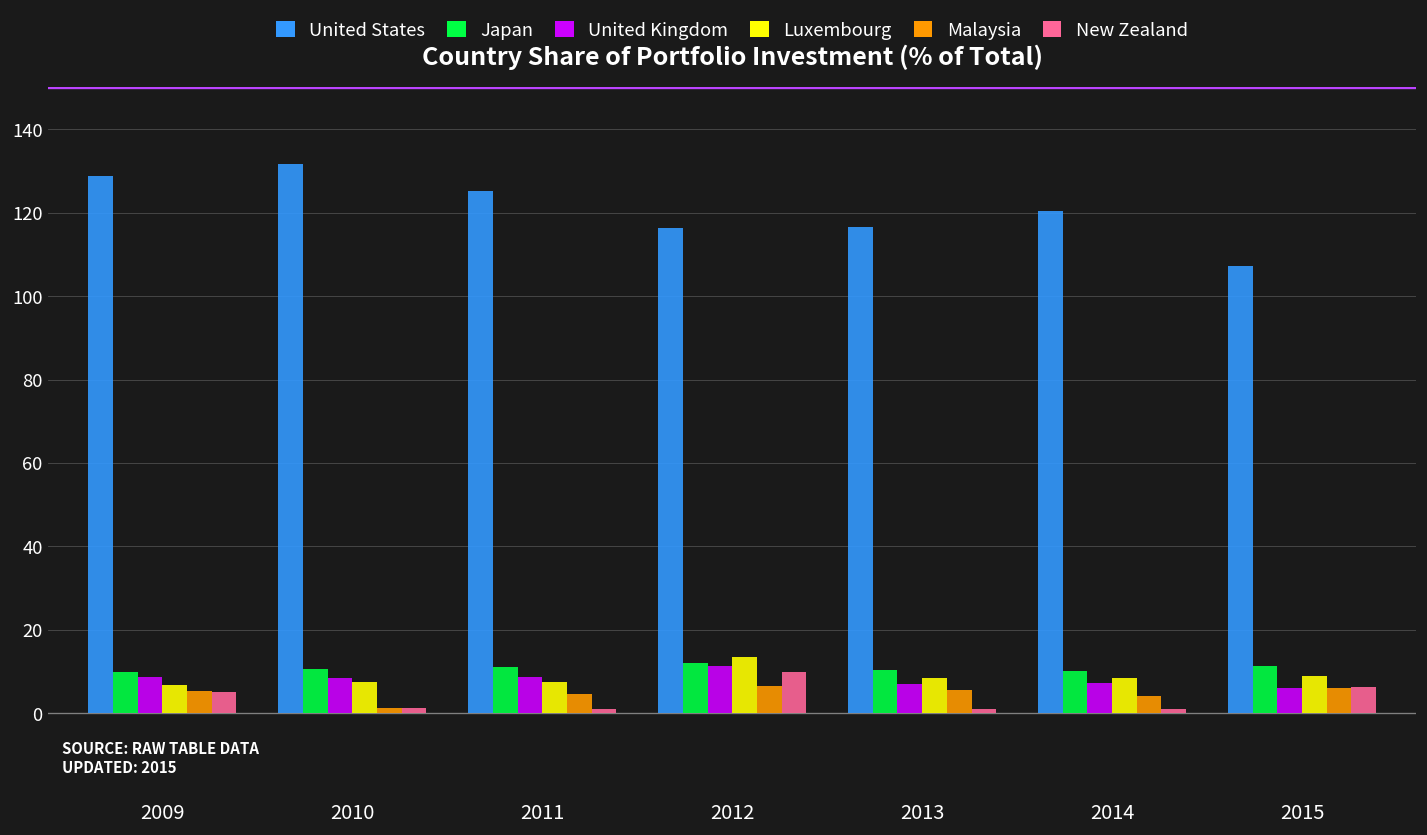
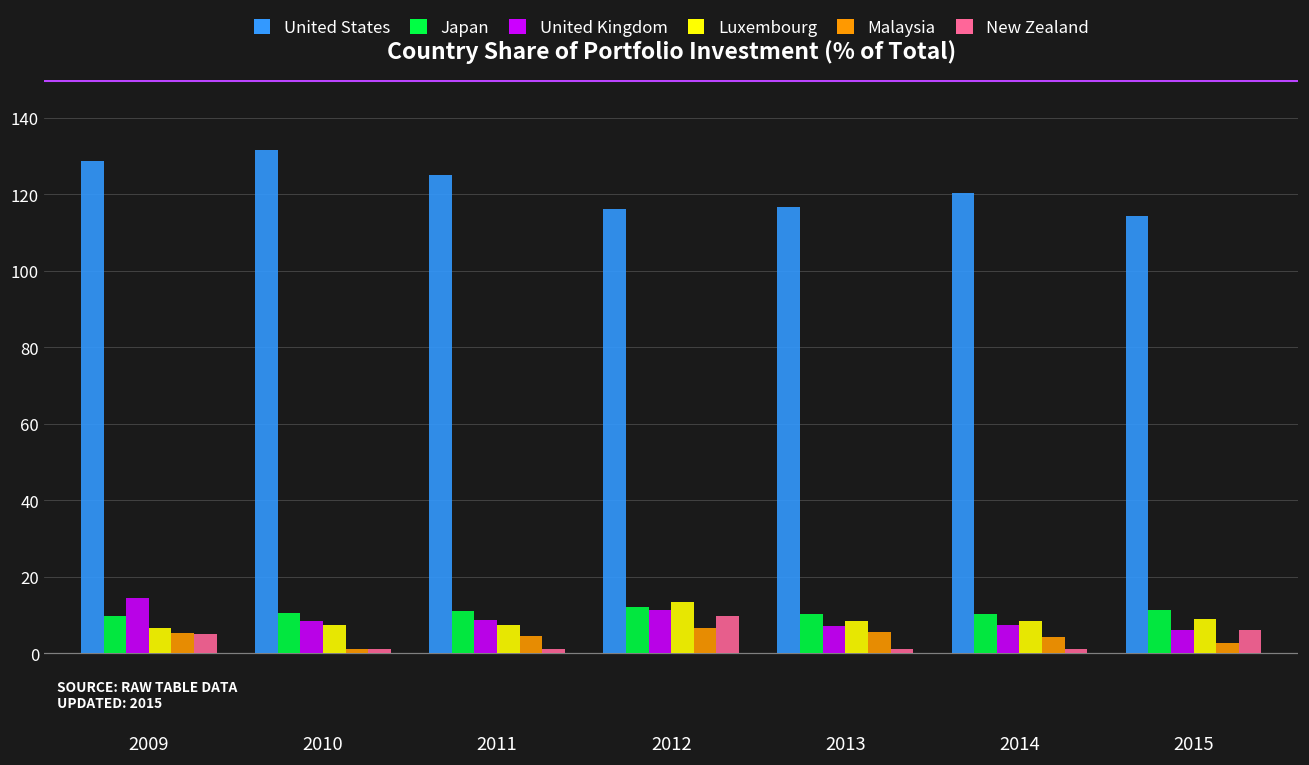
  {
    "United States": {
      "2009": 129,
      "2010": 132,
      "2011": 125,
      "2012": 116,
      "2013": 117,
      "2014": 121,
-     "2015": 107
+     "2015": 114
    },
    "Japan": {
      "2009": 10,
      "2010": 11,
      "2011": 11,
      "2012": 12,
      "2013": 10,
      "2014": 10,
      "2015": 11
    },
    "United Kingdom": {
-     "2009": 9,
+     "2009": 15,
      "2010": 8,
      "2011": 9,
      "2012": 11,
      "2013": 7,
      "2014": 7,
      "2015": 6
    },
    "Luxembourg": {
      "2009": 7,
      "2010": 7,
      "2011": 7,
      "2012": 13,
      "2013": 8,
      "2014": 8,
      "2015": 9
    },
    "Malaysia": {
      "2009": 5,
      "2010": 1,
      "2011": 5,
      "2012": 7,
      "2013": 6,
      "2014": 4,
-     "2015": 6
+     "2015": 3
    },
    "New Zealand": {
      "2009": 5,
      "2010": 1,
      "2011": 1,
      "2012": 10,
      "2013": 1,
      "2014": 1,
      "2015": 6
    }
  }
